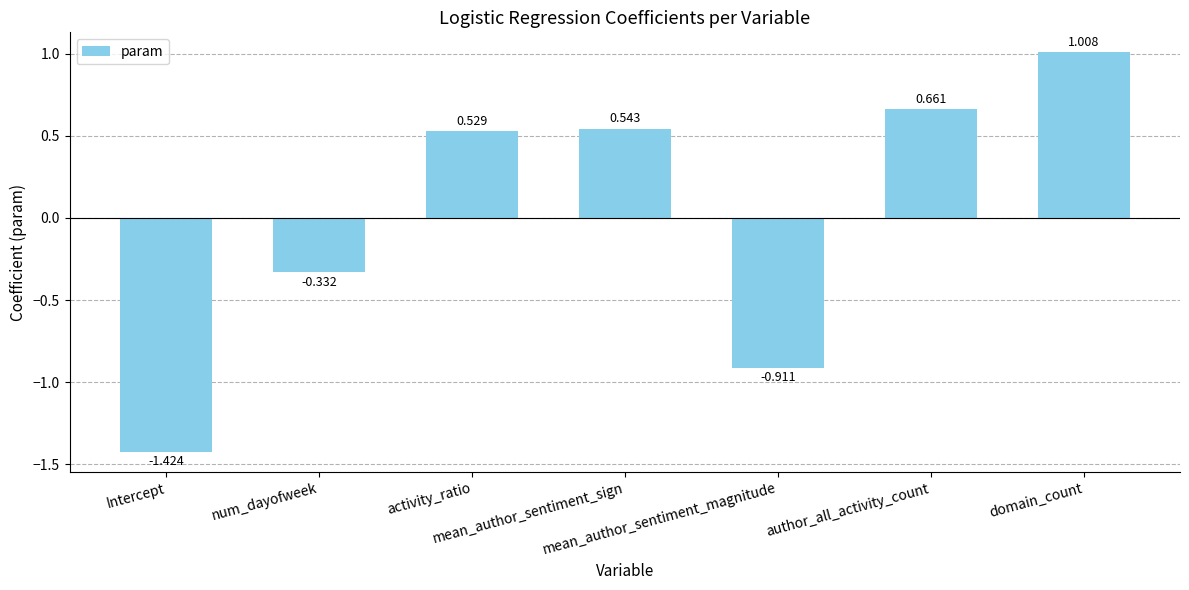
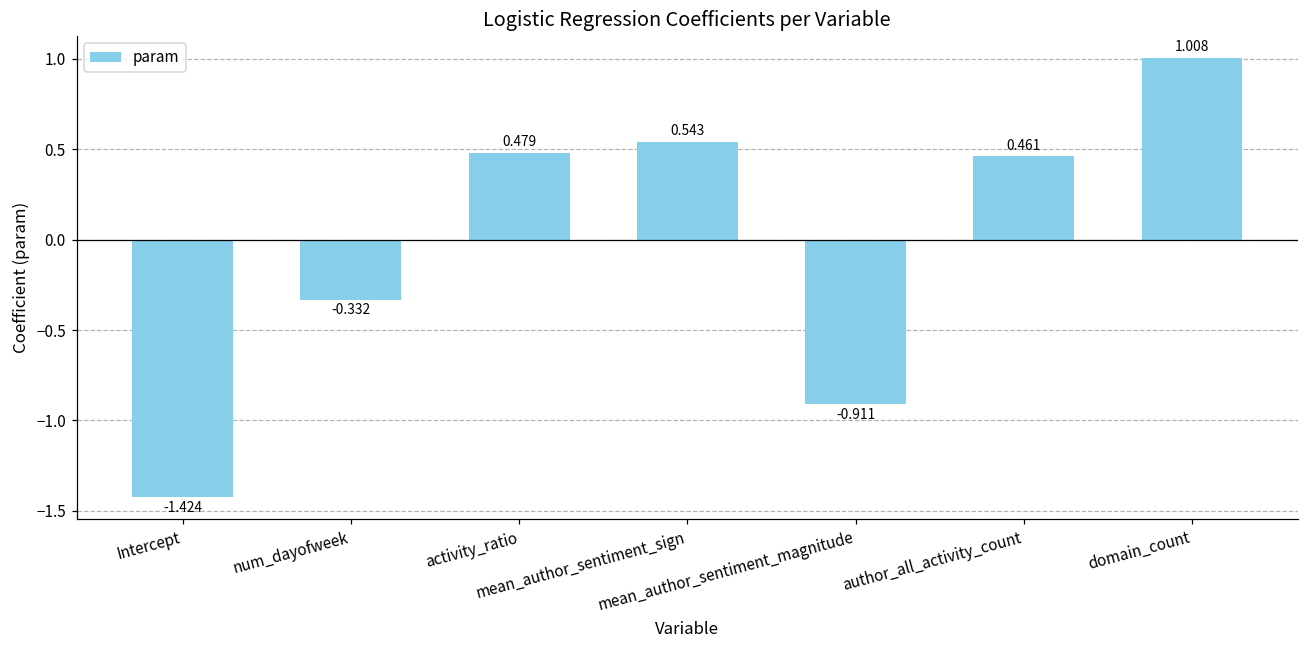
  {
    "Intercept": -1.424,
    "num_dayofweek": -0.332,
-   "activity_ratio": 0.529,
+   "activity_ratio": 0.479,
    "mean_author_sentiment_sign": 0.543,
    "mean_author_sentiment_magnitude": -0.911,
-   "author_all_activity_count": 0.661,
+   "author_all_activity_count": 0.461,
    "domain_count": 1.008
  }
